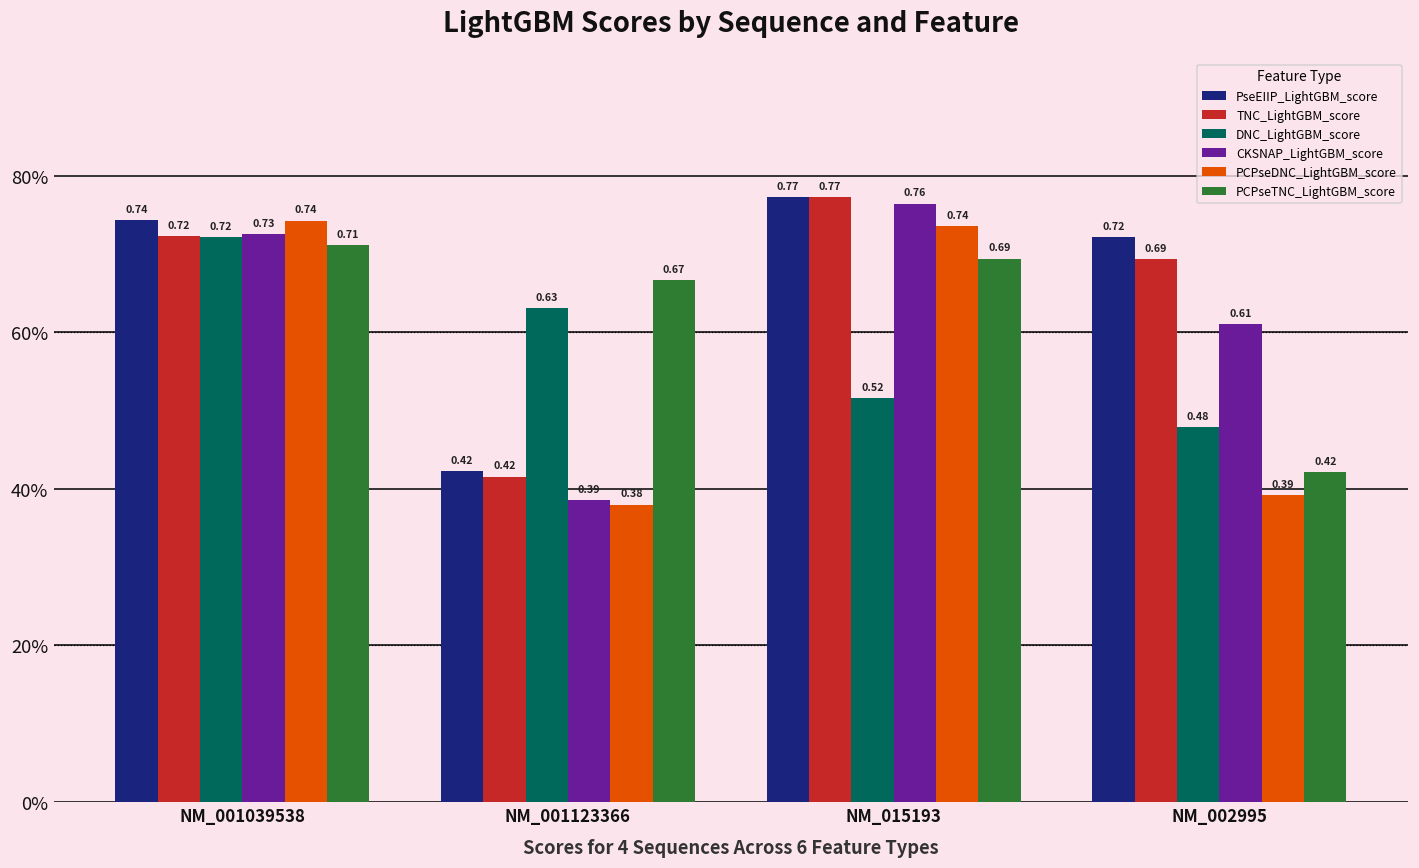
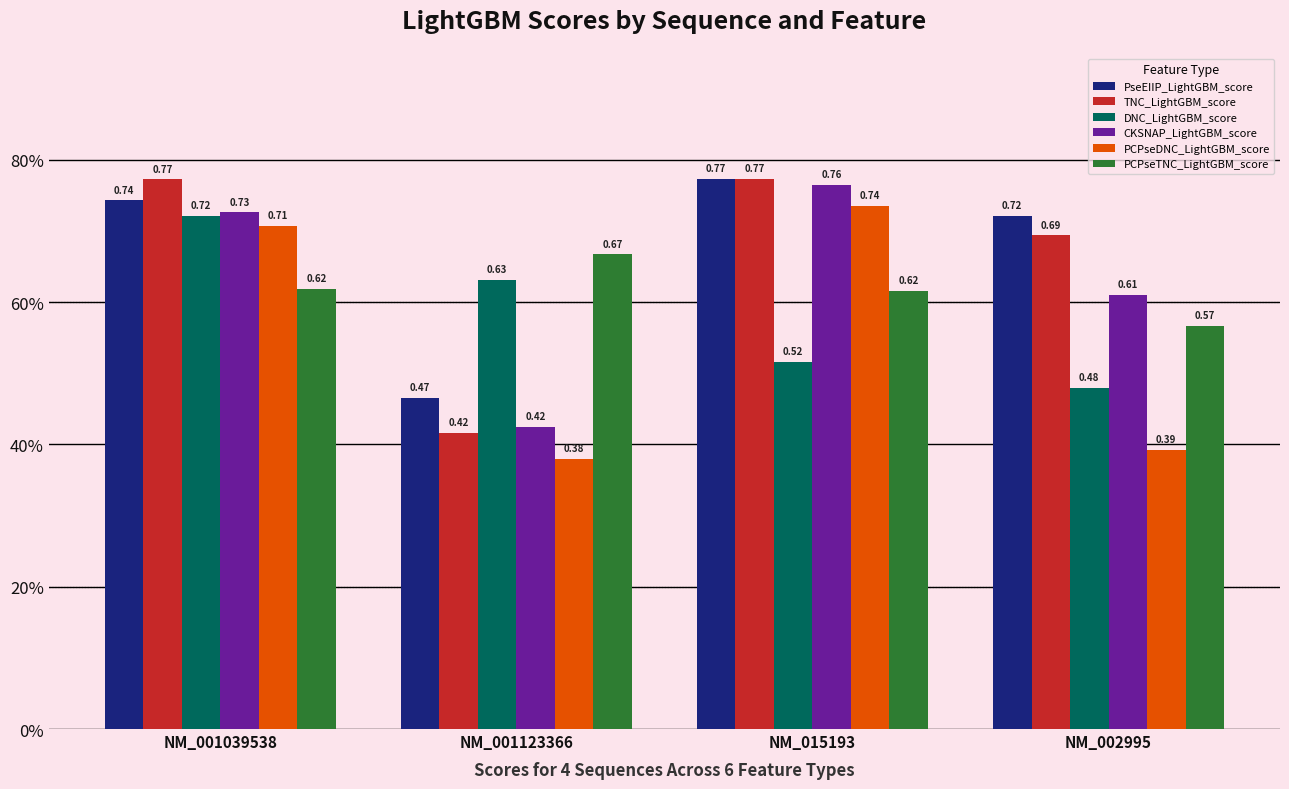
  {
    "PseEIIP_LightGBM_score": {
      "NM_001039538": 0.74,
-     "NM_001123366": 0.42,
+     "NM_001123366": 0.47,
      "NM_015193": 0.77,
      "NM_002995": 0.72
    },
    "TNC_LightGBM_score": {
-     "NM_001039538": 0.72,
+     "NM_001039538": 0.77,
      "NM_001123366": 0.42,
      "NM_015193": 0.77,
      "NM_002995": 0.69
    },
    "DNC_LightGBM_score": {
      "NM_001039538": 0.72,
      "NM_001123366": 0.63,
      "NM_015193": 0.52,
      "NM_002995": 0.48
    },
    "CKSNAP_LightGBM_score": {
      "NM_001039538": 0.73,
-     "NM_001123366": 0.39,
+     "NM_001123366": 0.42,
      "NM_015193": 0.76,
      "NM_002995": 0.61
    },
    "PCPseDNC_LightGBM_score": {
-     "NM_001039538": 0.74,
+     "NM_001039538": 0.71,
      "NM_001123366": 0.38,
      "NM_015193": 0.74,
      "NM_002995": 0.39
    },
    "PCPseTNC_LightGBM_score": {
-     "NM_001039538": 0.71,
+     "NM_001039538": 0.62,
      "NM_001123366": 0.67,
-     "NM_015193": 0.69,
-     "NM_002995": 0.42
+     "NM_015193": 0.62,
+     "NM_002995": 0.57
    }
  }
